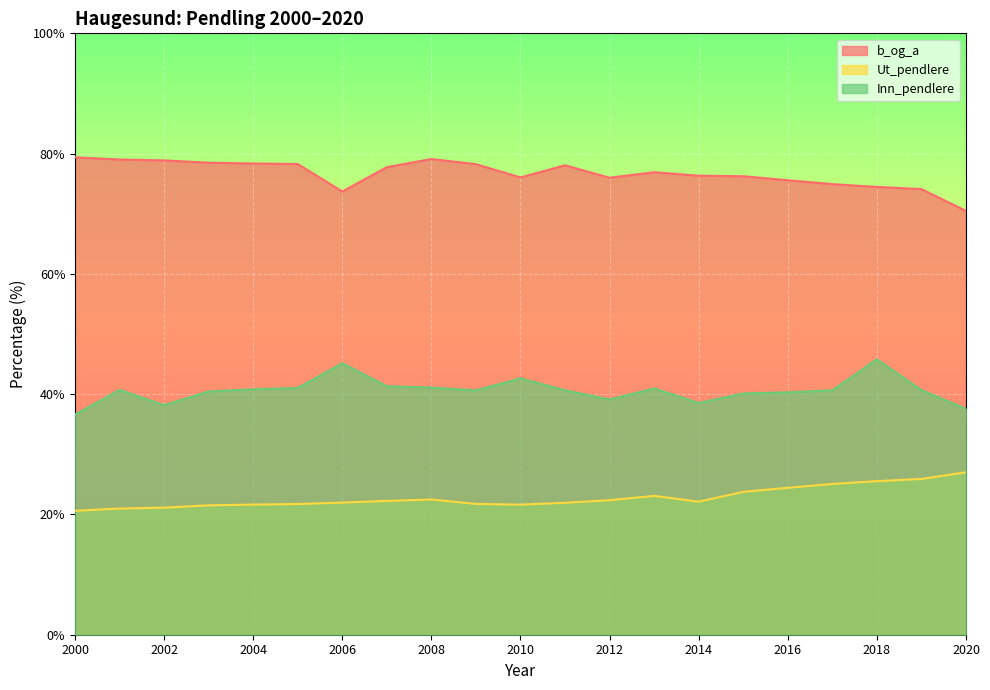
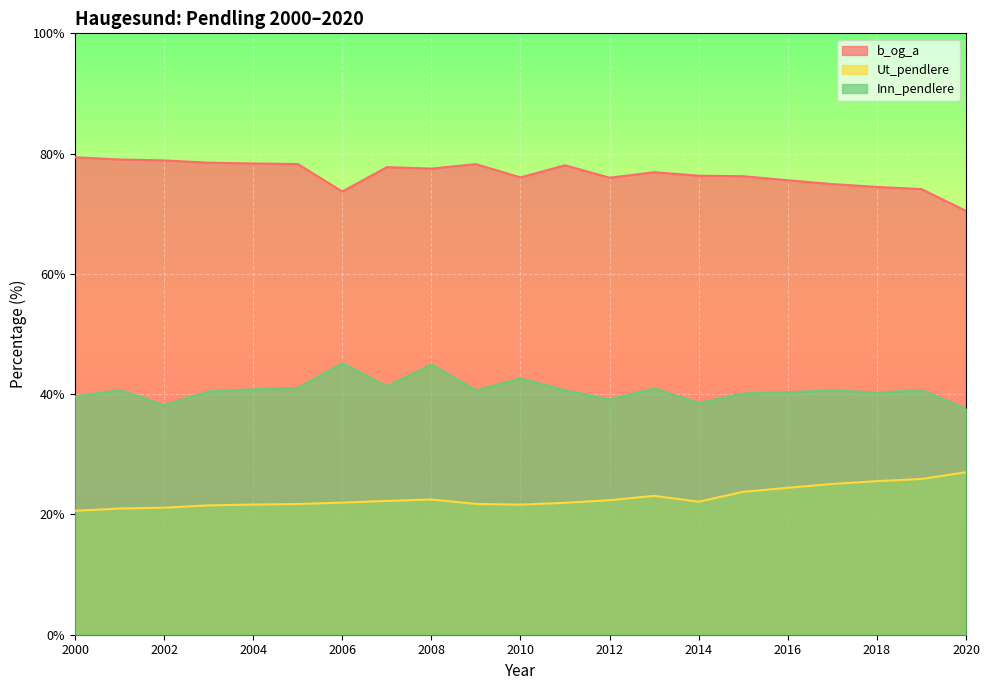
  {
    "b_og_a": {
      "2000": "79%",
      "2002": "79%",
      "2004": "78%",
      "2006": "74%",
-     "2008": "79%",
+     "2008": "78%",
      "2010": "76%",
      "2012": "76%",
      "2014": "76%",
      "2016": "76%",
      "2018": "74%",
      "2020": "70%"
    },
    "Ut_pendlere": {
      "2000": "21%",
      "2002": "21%",
      "2004": "22%",
      "2006": "22%",
      "2008": "22%",
      "2010": "22%",
      "2012": "22%",
      "2014": "22%",
      "2016": "24%",
      "2018": "26%",
      "2020": "27%"
    },
    "Inn_pendlere": {
-     "2000": "37%",
+     "2000": "40%",
      "2002": "38%",
      "2004": "41%",
      "2006": "45%",
-     "2008": "41%",
+     "2008": "45%",
      "2010": "43%",
      "2012": "39%",
      "2014": "39%",
      "2016": "40%",
-     "2018": "46%",
+     "2018": "40%",
      "2020": "38%"
    }
  }
